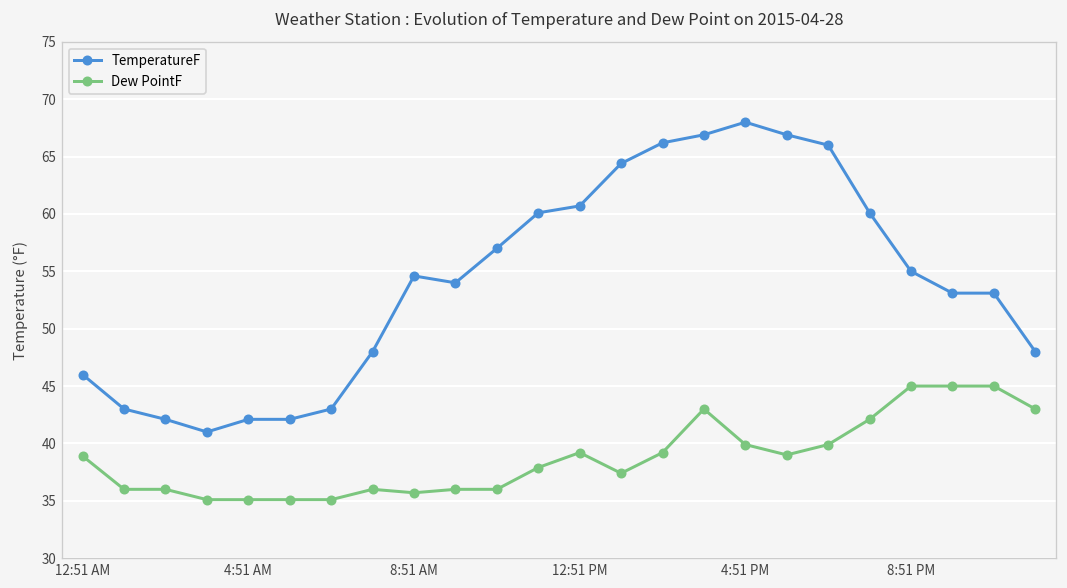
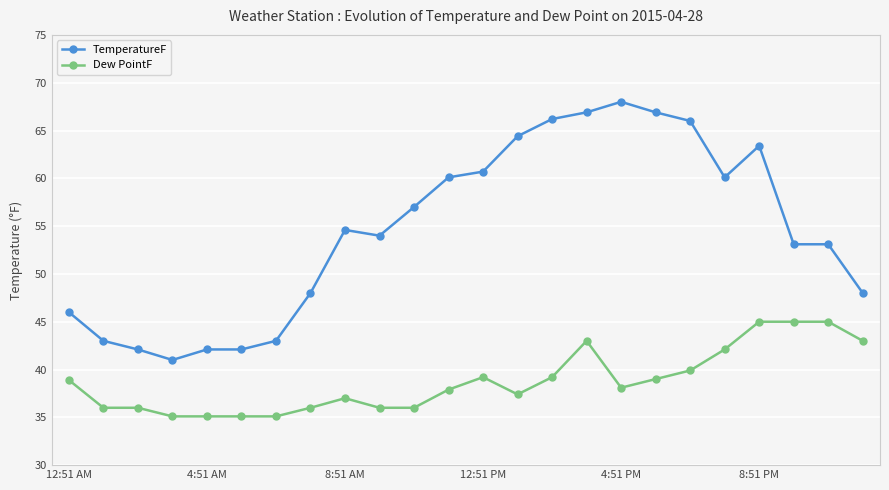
  {
    "TemperatureF": {
      "12:51 AM": 46,
      "4:51 AM": 42,
      "8:51 AM": 55,
      "12:51 PM": 61,
      "4:51 PM": 68,
-     "8:51 PM": 55
+     "8:51 PM": 63
    },
    "Dew PointF": {
      "12:51 AM": 39,
      "4:51 AM": 35,
-     "8:51 AM": 36,
+     "8:51 AM": 37,
      "12:51 PM": 39,
-     "4:51 PM": 40,
+     "4:51 PM": 38,
      "8:51 PM": 45
    }
  }
